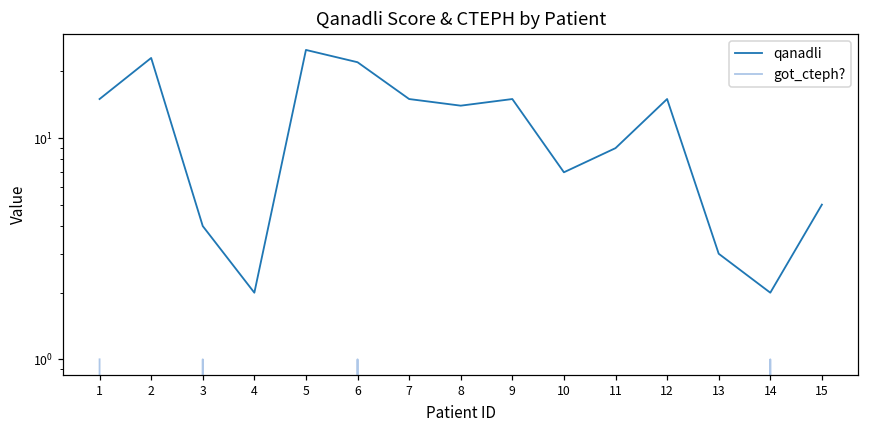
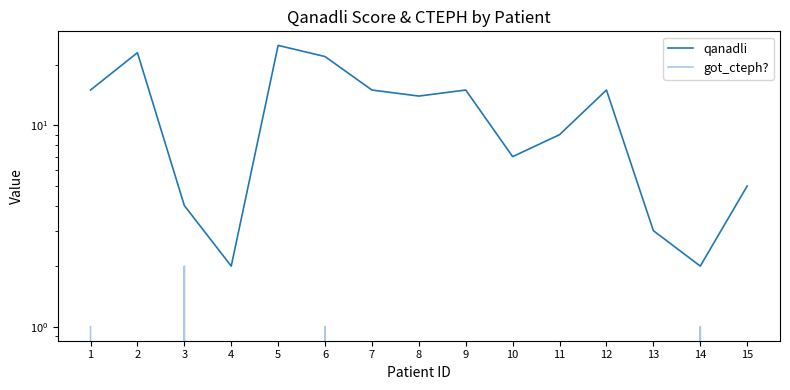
  {
    "qanadli": {
      "1": 15,
      "2": 23,
      "3": 4,
      "4": 2,
      "5": 25,
      "6": 22,
      "7": 15,
      "8": 14,
      "9": 15,
      "10": 7,
      "11": 9,
      "12": 15,
      "13": 3,
      "14": 2,
      "15": 5
    },
    "got_cteph?": {
      "1": 1,
-     "3": 1,
+     "3": 2,
      "6": 1,
      "14": 1
    }
  }
